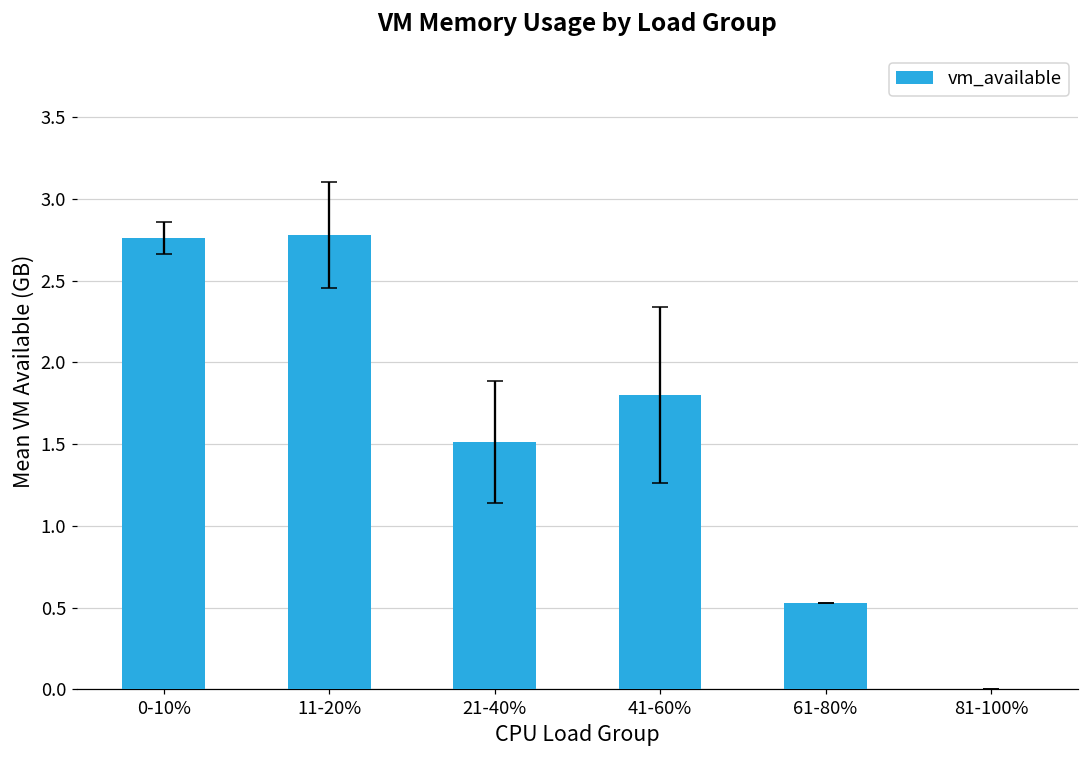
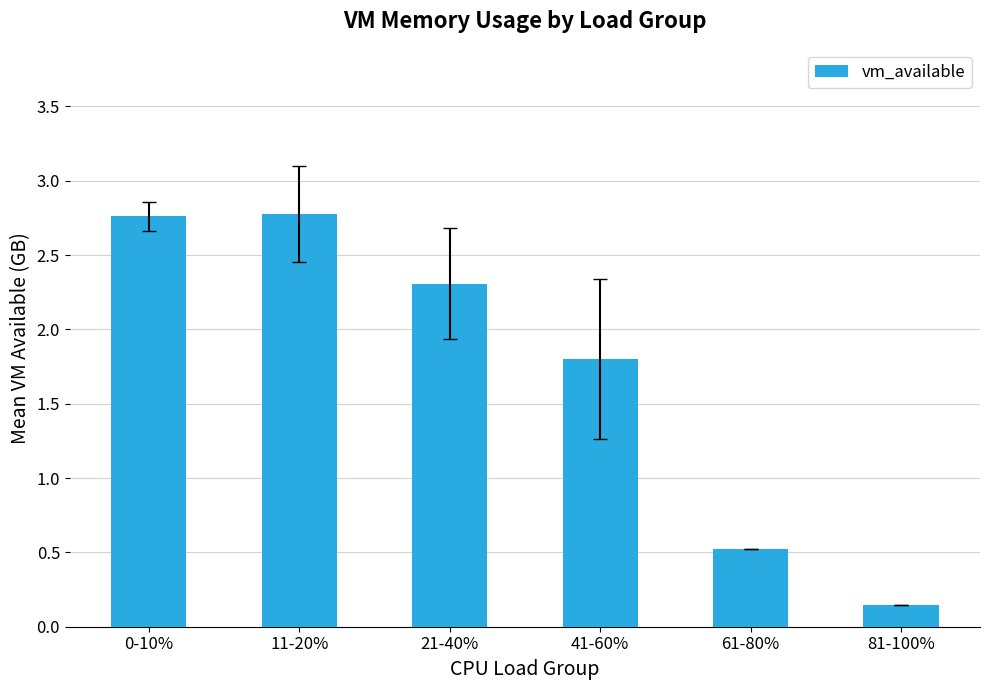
  {
    "vm_available": {
      "0-10%": 2.76,
      "11-20%": 2.78,
-     "21-40%": 1.51,
+     "21-40%": 2.31,
      "41-60%": 1.80,
      "61-80%": 0.53,
-     "81-100%": 0.00
+     "81-100%": 0.14
    }
  }
